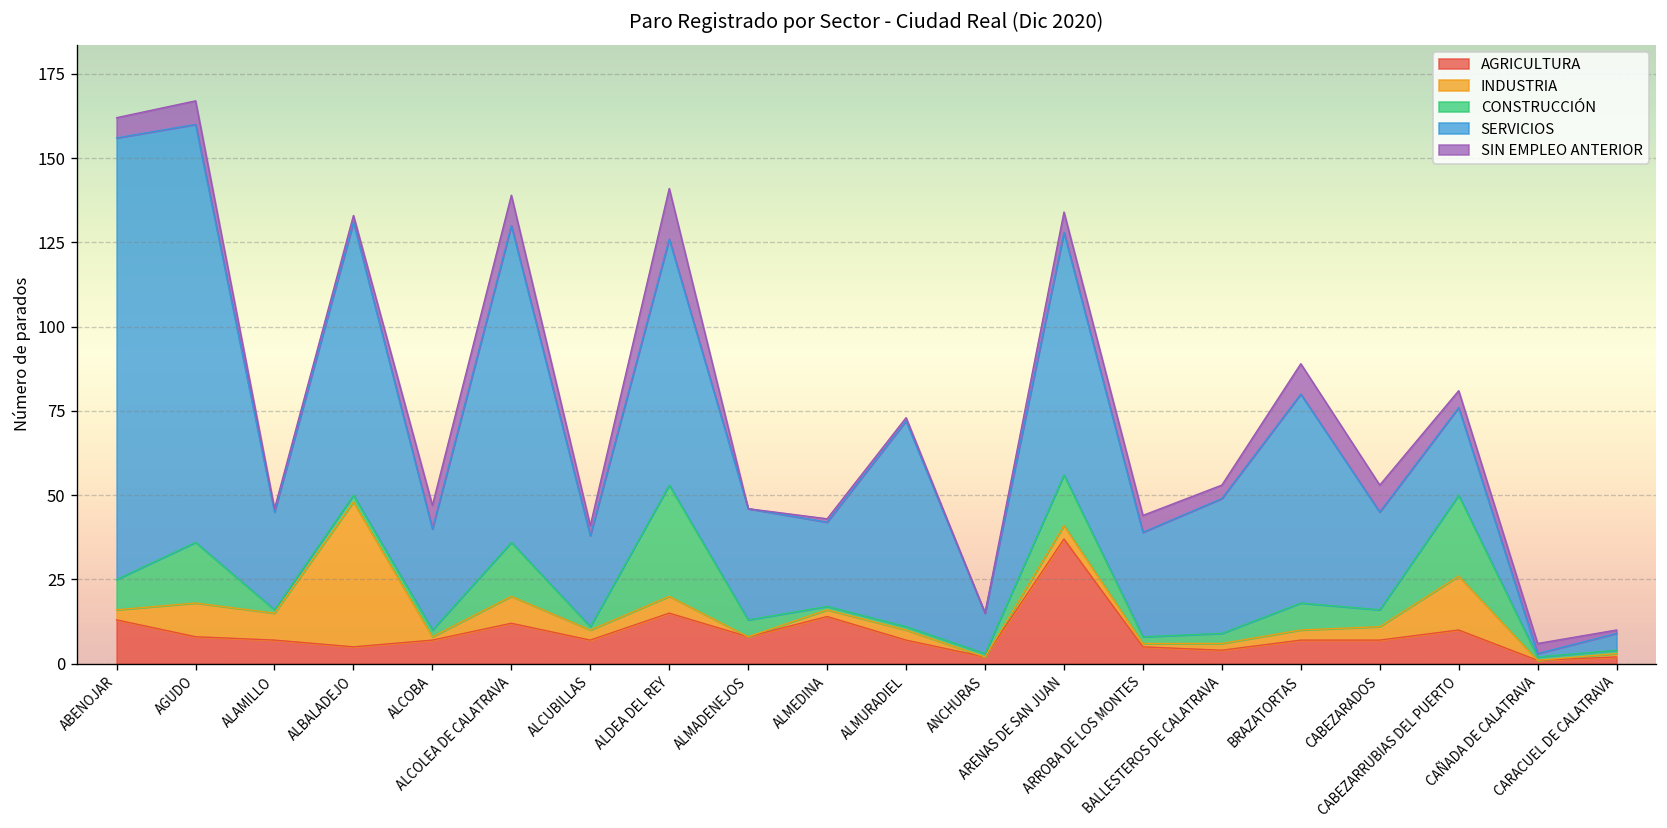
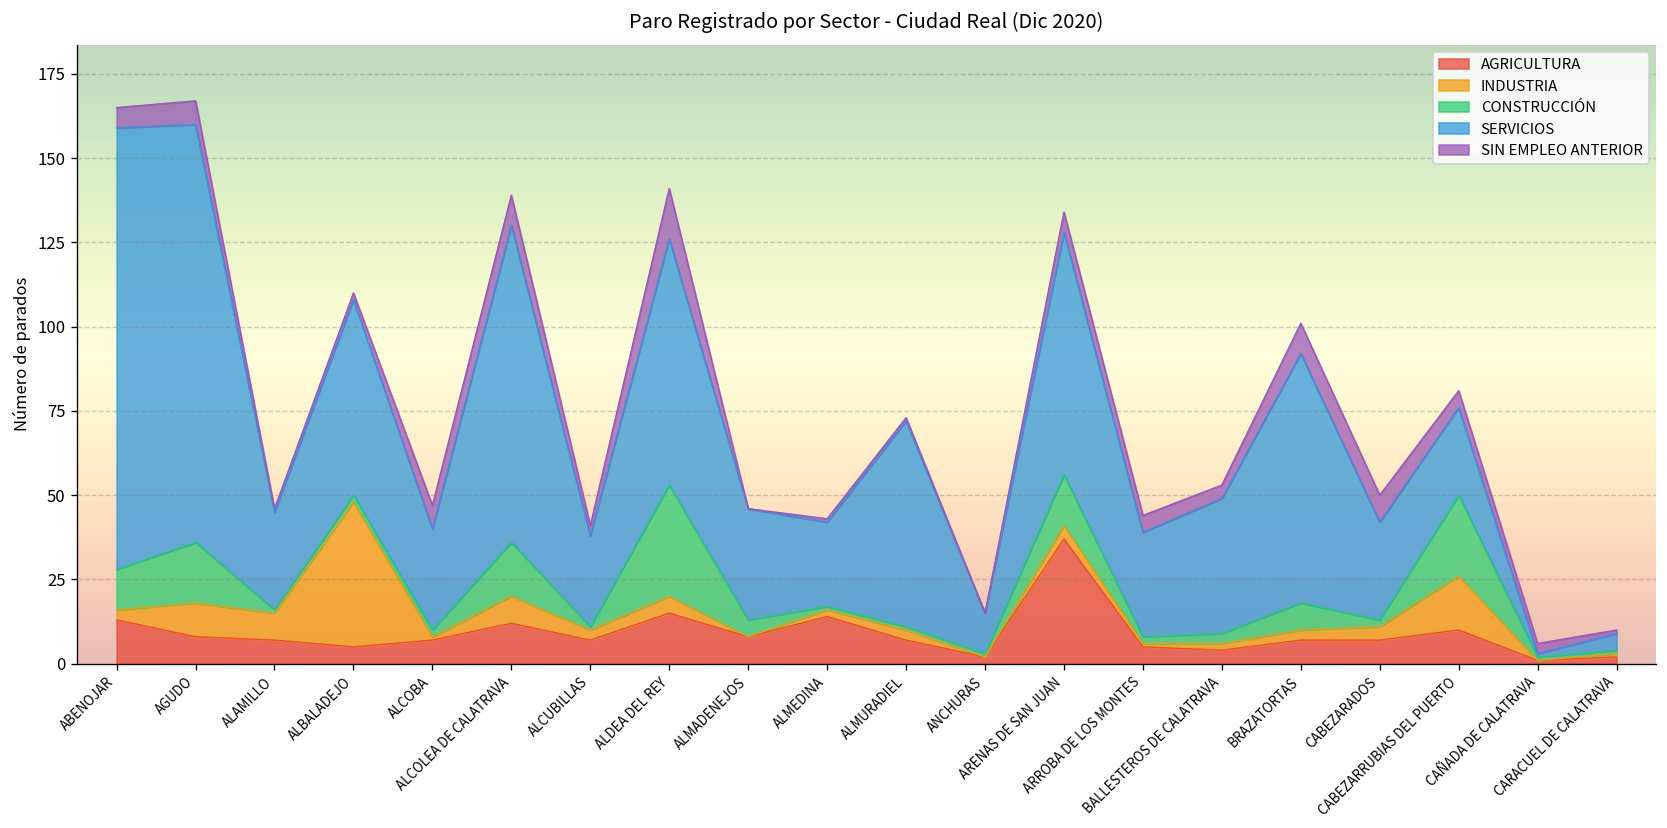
  {
    "AGRICULTURA": {
      "ABENOJAR": 13,
      "AGUDO": 8,
      "ALAMILLO": 7,
      "ALBALADEJO": 5,
      "ALCOBA": 7,
      "ALCOLEA DE CALATRAVA": 12,
      "ALCUBILLAS": 7,
      "ALDEA DEL REY": 15,
      "ALMEDINA": 14,
      "ALMURADIEL": 7,
      "ARENAS DE SAN JUAN": 37,
      "ARROBA DE LOS MONTES": 5,
      "BALLESTEROS DE CALATRAVA": 4,
      "BRAZATORTAS": 7,
      "CABEZARADOS": 7,
      "CABEZARRUBIAS DEL PUERTO": 10,
      "CARACUEL DE CALATRAVA": 2
    },
    "INDUSTRIA": {
      "ABENOJAR": 3,
      "AGUDO": 10,
      "ALAMILLO": 8,
      "ALBALADEJO": 43,
      "ALCOBA": 1,
      "ALCOLEA DE CALATRAVA": 8,
      "ALCUBILLAS": 3,
      "ALDEA DEL REY": 5,
      "ALMEDINA": 2,
      "ALMURADIEL": 3,
      "ARENAS DE SAN JUAN": 4,
      "ARROBA DE LOS MONTES": 1,
      "BALLESTEROS DE CALATRAVA": 2,
      "BRAZATORTAS": 3,
      "CABEZARADOS": 4,
      "CABEZARRUBIAS DEL PUERTO": 16,
      "CARACUEL DE CALATRAVA": 1
    },
    "CONSTRUCCIÓN": {
-     "ABENOJAR": 9,
+     "ABENOJAR": 12,
      "AGUDO": 18,
      "ALAMILLO": 1,
      "ALBALADEJO": 2,
      "ALCOBA": 2,
      "ALCOLEA DE CALATRAVA": 16,
      "ALCUBILLAS": 1,
      "ALDEA DEL REY": 33,
      "ALMADENEJOS": 5,
      "ALMEDINA": 1,
      "ALMURADIEL": 1,
      "ANCHURAS": 1,
      "ARENAS DE SAN JUAN": 15,
      "ARROBA DE LOS MONTES": 2,
      "BALLESTEROS DE CALATRAVA": 3,
      "BRAZATORTAS": 8,
-     "CABEZARADOS": 5,
+     "CABEZARADOS": 2,
      "CABEZARRUBIAS DEL PUERTO": 24,
      "CAÑADA DE CALATRAVA": 1,
      "CARACUEL DE CALATRAVA": 1
    },
    "SERVICIOS": {
      "ABENOJAR": 131,
      "AGUDO": 124,
      "ALAMILLO": 29,
-     "ALBALADEJO": 81,
+     "ALBALADEJO": 58,
      "ALCOBA": 30,
      "ALCOLEA DE CALATRAVA": 94,
      "ALCUBILLAS": 27,
      "ALDEA DEL REY": 73,
      "ALMEDINA": 25,
      "ALMURADIEL": 61,
      "ARENAS DE SAN JUAN": 72,
      "ARROBA DE LOS MONTES": 31,
      "BALLESTEROS DE CALATRAVA": 40,
-     "BRAZATORTAS": 62,
+     "BRAZATORTAS": 74,
      "CABEZARADOS": 29,
      "CABEZARRUBIAS DEL PUERTO": 26,
      "CAÑADA DE CALATRAVA": 1,
      "CARACUEL DE CALATRAVA": 5
    },
    "SIN EMPLEO ANTERIOR": {
      "ABENOJAR": 6,
      "AGUDO": 7,
      "ALAMILLO": 1,
      "ALBALADEJO": 2,
      "ALCOBA": 7,
      "ALCOLEA DE CALATRAVA": 9,
      "ALCUBILLAS": 3,
      "ALDEA DEL REY": 15,
      "ALMEDINA": 1,
      "ALMURADIEL": 1,
      "ARENAS DE SAN JUAN": 6,
      "ARROBA DE LOS MONTES": 5,
      "BALLESTEROS DE CALATRAVA": 4,
      "BRAZATORTAS": 9,
      "CABEZARADOS": 8,
      "CABEZARRUBIAS DEL PUERTO": 5,
      "CAÑADA DE CALATRAVA": 3,
      "CARACUEL DE CALATRAVA": 1
    }
  }
